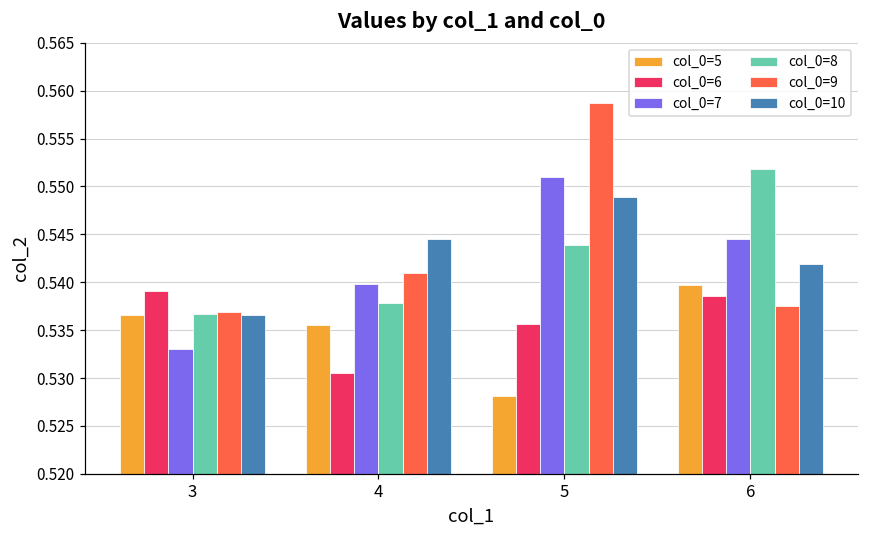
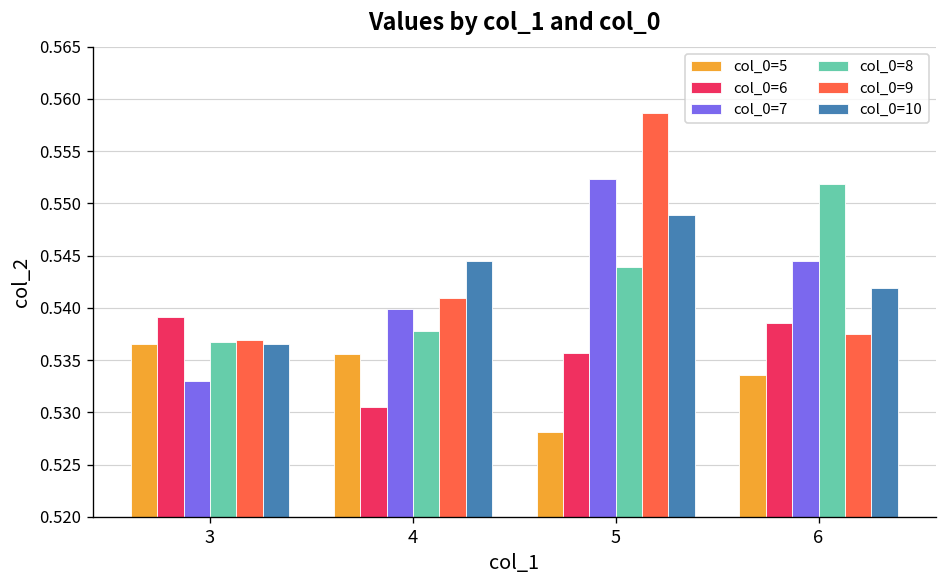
  {
    "col_0=5": {
      "3": 0.537,
      "4": 0.536,
      "5": 0.528,
-     "6": 0.540
+     "6": 0.534
    },
    "col_0=7": {
      "3": 0.533,
      "4": 0.540,
-     "5": 0.551,
+     "5": 0.552,
      "6": 0.545
    },
    "col_0=8": {
      "3": 0.537,
      "4": 0.538,
      "5": 0.544,
      "6": 0.552
    },
    "col_0=10": {
      "3": 0.537,
      "4": 0.545,
      "5": 0.549,
      "6": 0.542
    }
  }
